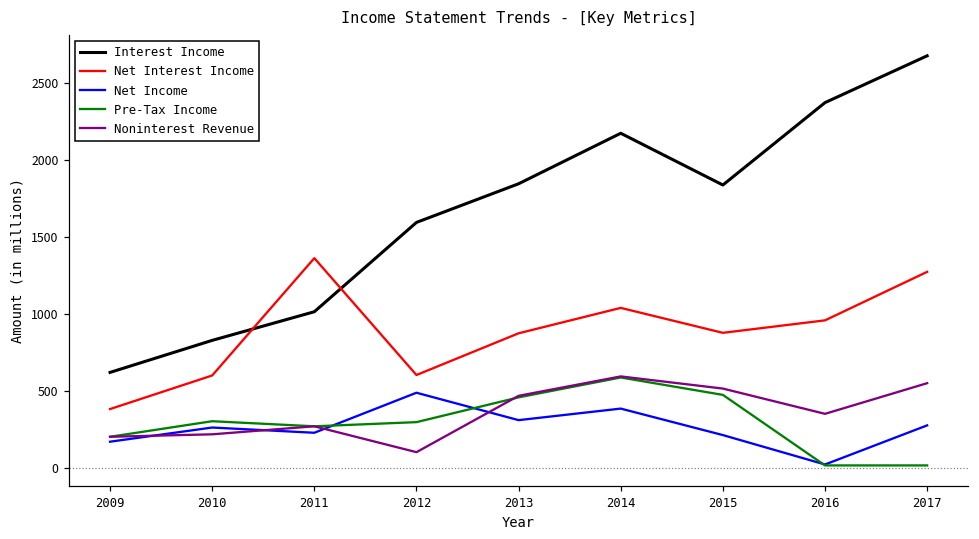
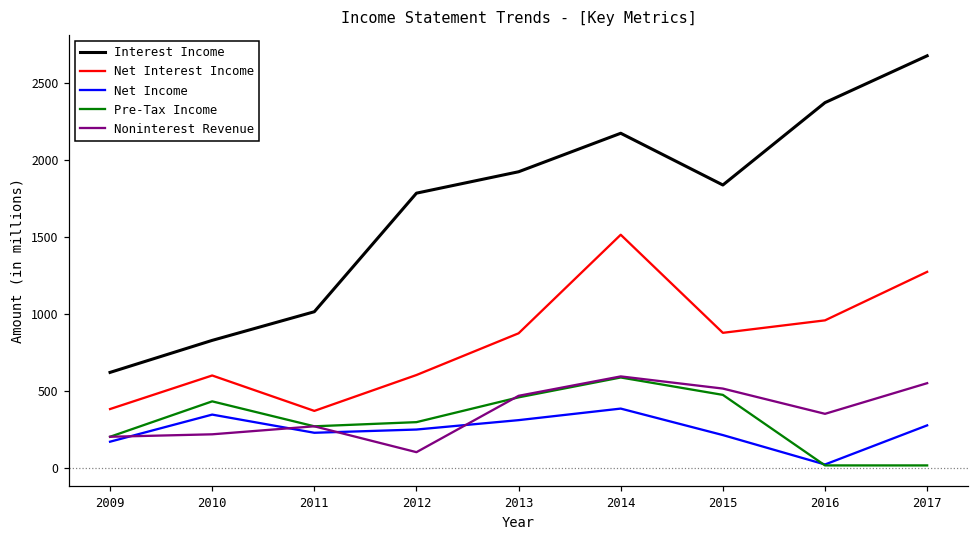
  {
    "Interest Income": {
      "2009": 620,
      "2010": 830,
      "2011": 1010,
-     "2012": 1590,
-     "2013": 1850,
+     "2012": 1780,
+     "2013": 1920,
      "2014": 2170,
      "2015": 1840,
      "2016": 2370,
      "2017": 2680
    },
    "Net Interest Income": {
      "2009": 380,
      "2010": 600,
-     "2011": 1360,
+     "2011": 370,
      "2012": 600,
      "2013": 870,
-     "2014": 1040,
+     "2014": 1510,
      "2015": 880,
      "2016": 960,
      "2017": 1270
    },
    "Net Income": {
      "2009": 170,
-     "2010": 260,
+     "2010": 350,
      "2011": 230,
-     "2012": 490,
+     "2012": 250,
      "2013": 310,
      "2014": 390,
      "2015": 210,
      "2017": 280
    },
    "Pre-Tax Income": {
-     "2010": 300,
+     "2010": 430,
      "2012": 300,
      "2015": 470,
      "2017": 20
    },
    "Noninterest Revenue": {
      "2010": 220,
      "2012": 100,
      "2015": 520,
      "2016": 350,
      "2017": 550
    }
  }
